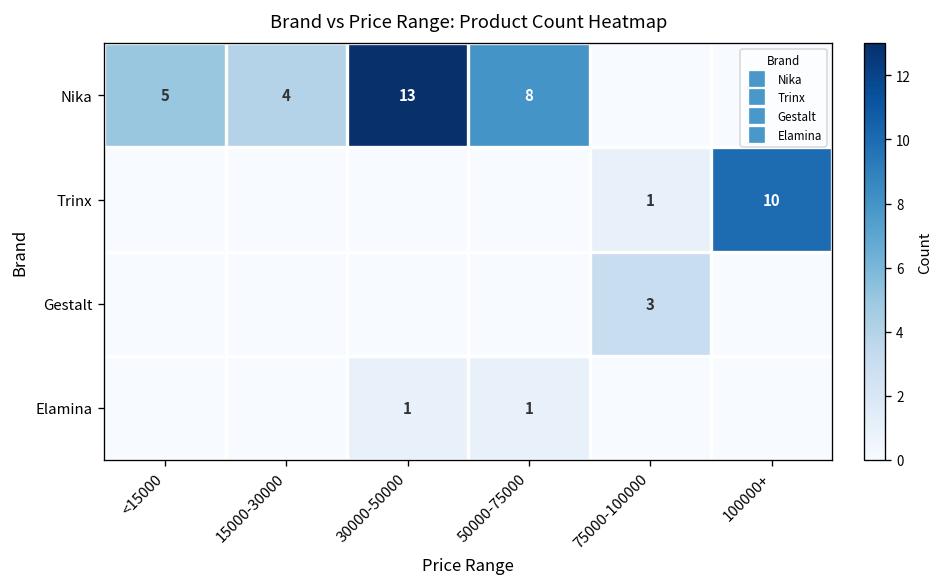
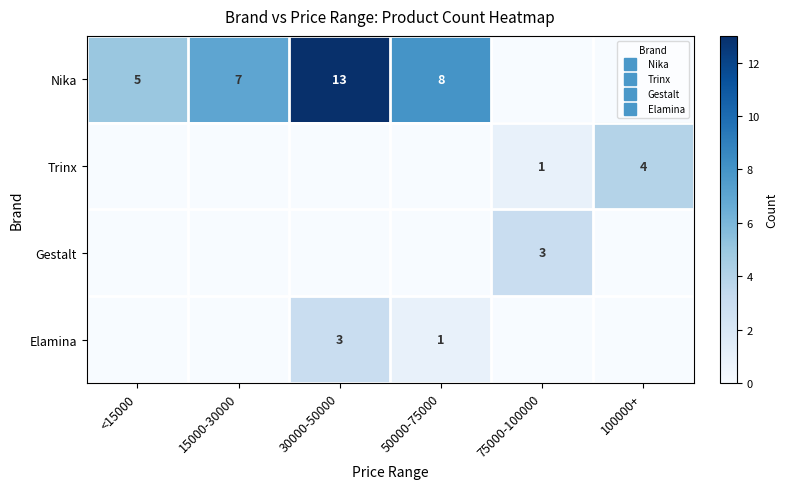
  {
    "Nika": {
      "<15000": 5,
-     "15000-30000": 4,
+     "15000-30000": 7,
      "30000-50000": 13,
      "50000-75000": 8
    },
    "Trinx": {
      "75000-100000": 1,
-     "100000+": 10
+     "100000+": 4
    },
    "Gestalt": {
      "75000-100000": 3
    },
    "Elamina": {
-     "30000-50000": 1,
+     "30000-50000": 3,
      "50000-75000": 1
    }
  }
